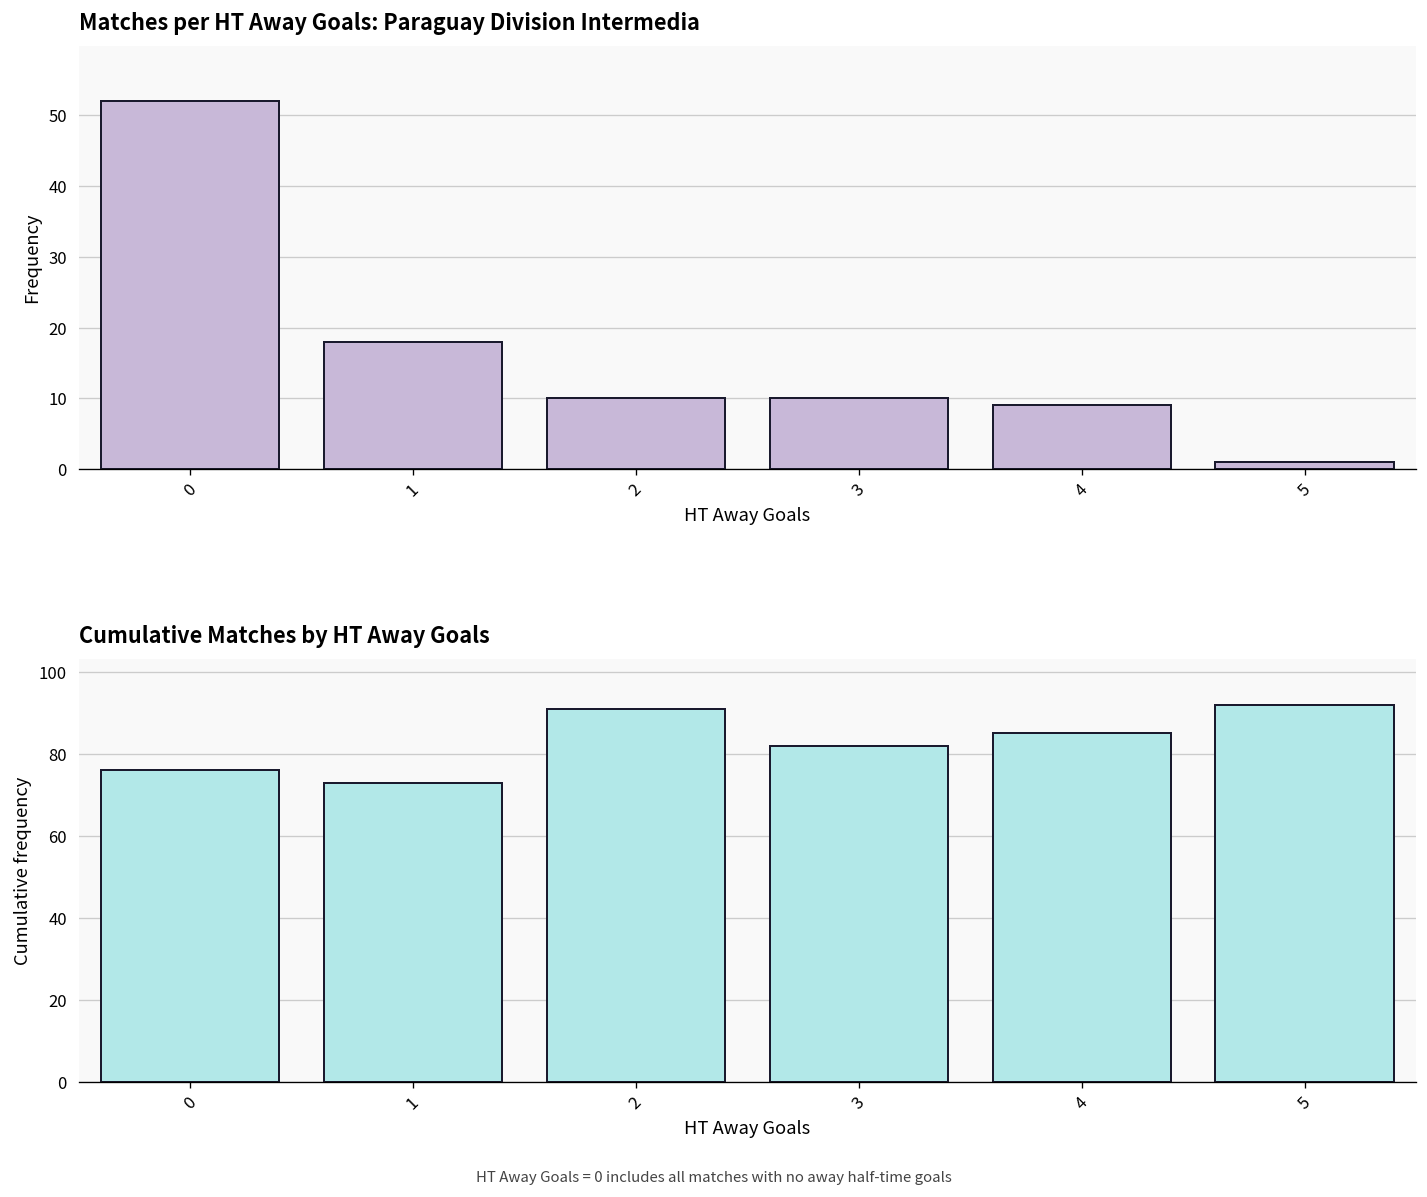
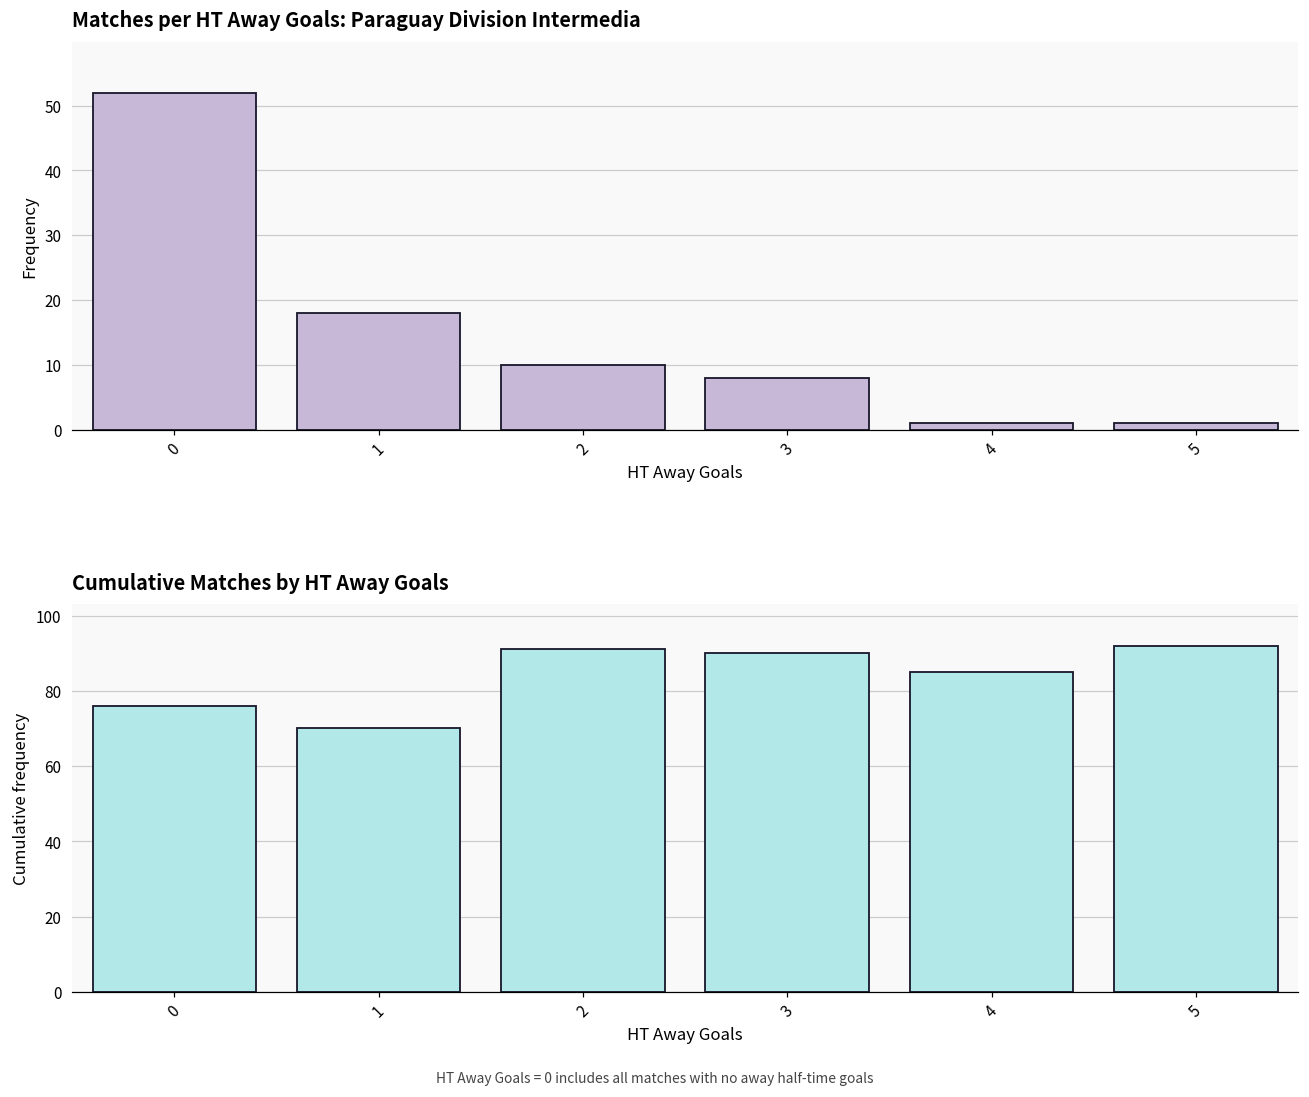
  {
    "Matches per HT Away Goals: Paraguay Division Intermedia": {
      "0": 52,
      "1": 18,
      "2": 10,
-     "3": 10,
-     "4": 9,
+     "3": 8,
+     "4": 1,
      "5": 1
    },
    "Cumulative Matches by HT Away Goals": {
      "0": 76,
-     "1": 73,
+     "1": 70,
      "2": 91,
-     "3": 82,
+     "3": 90,
      "4": 85,
      "5": 92
    }
  }
